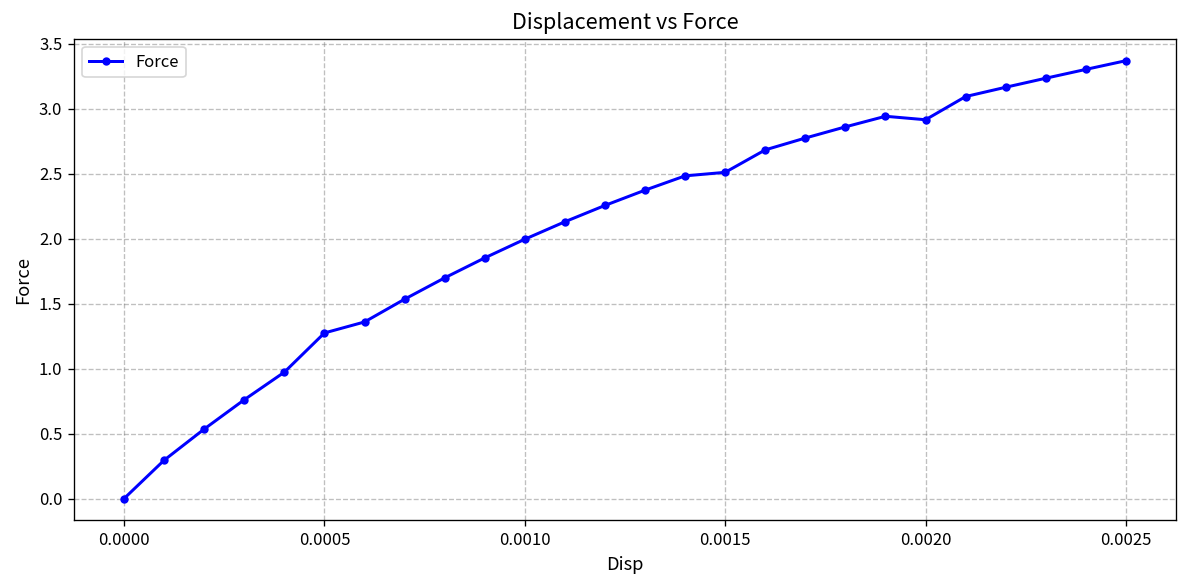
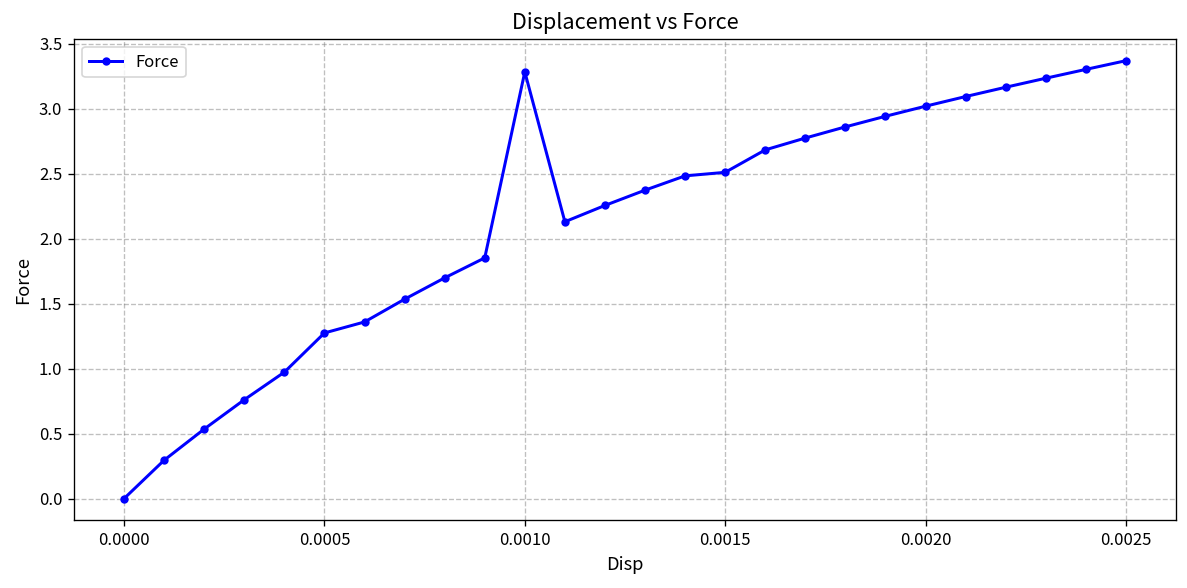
  {
    "0.0000": 0.00,
    "0.0005": 1.27,
-   "0.0010": 2.00,
+   "0.0010": 3.28,
    "0.0015": 2.51,
-   "0.0020": 2.91,
+   "0.0020": 3.02,
    "0.0025": 3.37
  }
